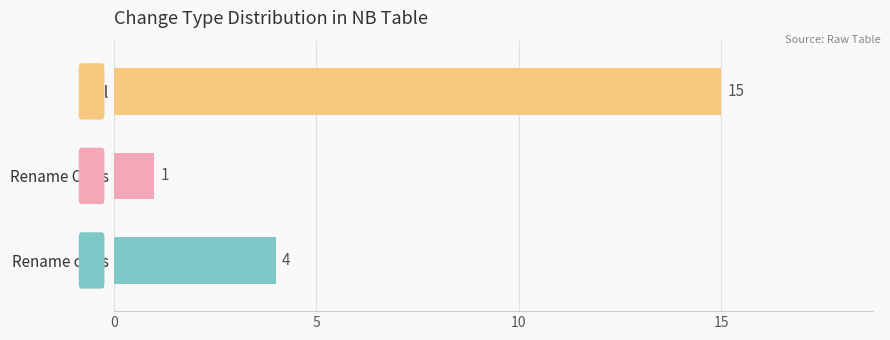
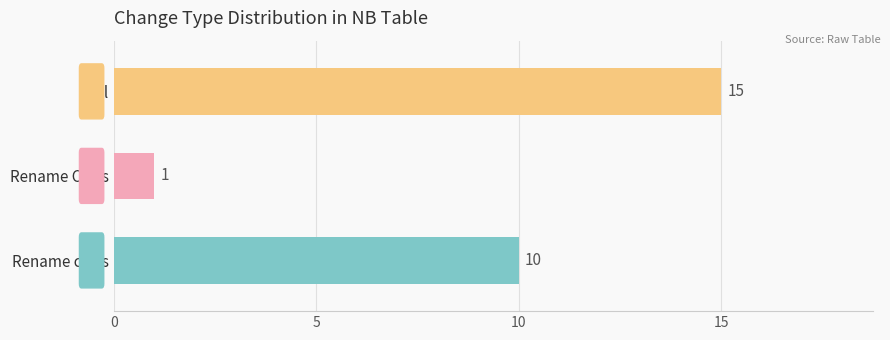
  {
    "null": 15,
    "Rename Class": 1,
-   "Rename class": 4
+   "Rename class": 10
  }
